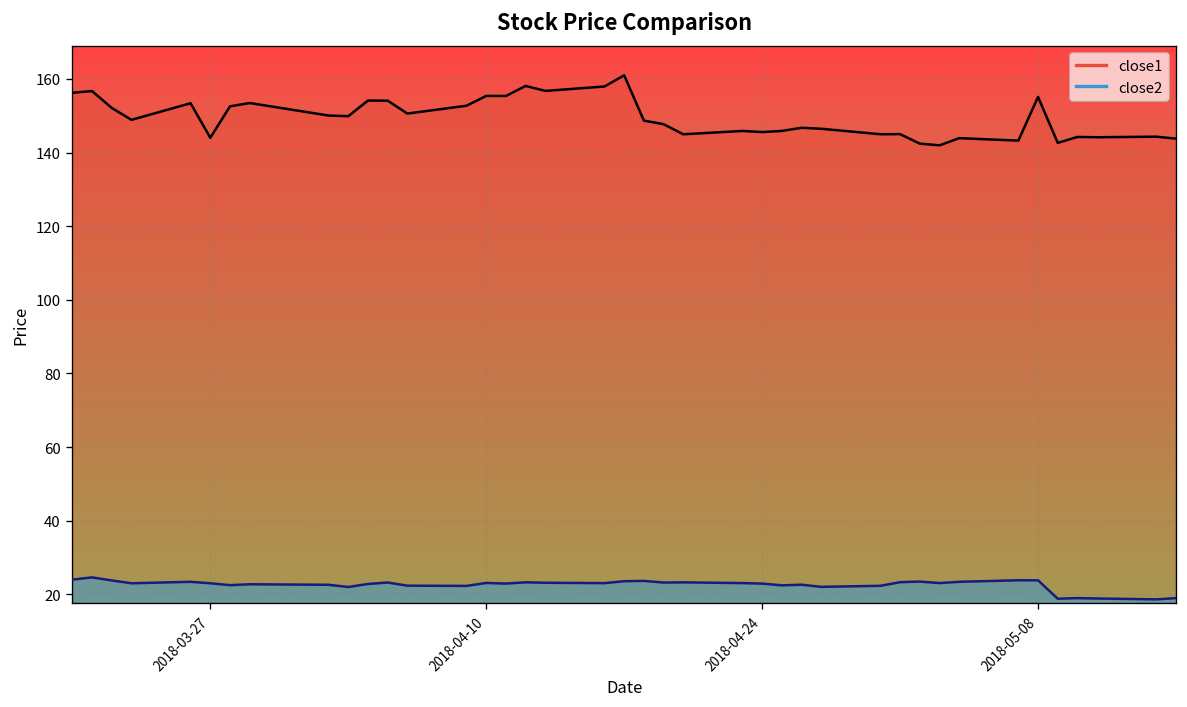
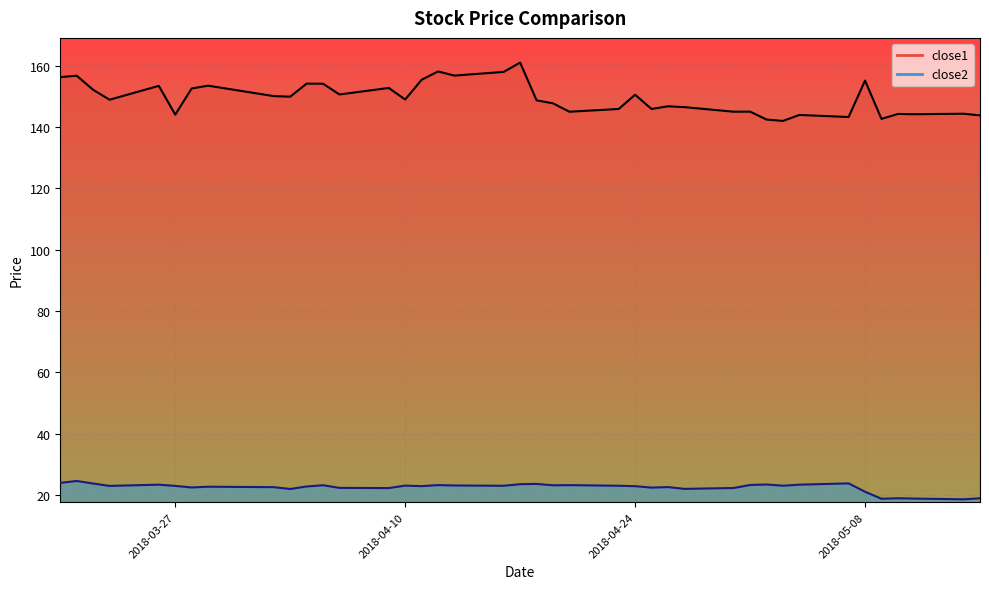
  {
    "close1": {
      "2018-03-27": 144,
-     "2018-04-10": 155,
-     "2018-04-24": 146,
+     "2018-04-10": 149,
+     "2018-04-24": 150,
      "2018-05-08": 155
    },
    "close2": {
      "2018-03-27": 23,
      "2018-04-10": 23,
      "2018-04-24": 23,
-     "2018-05-08": 24
+     "2018-05-08": 21
    }
  }
